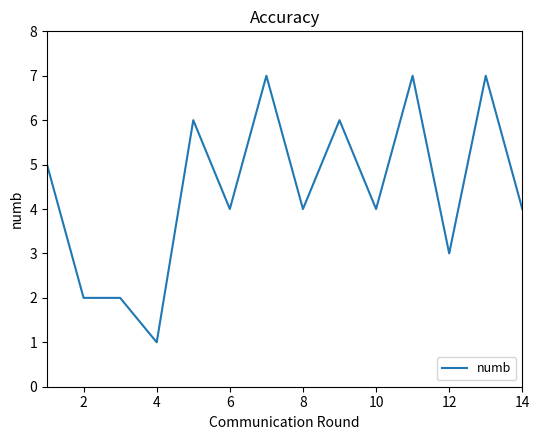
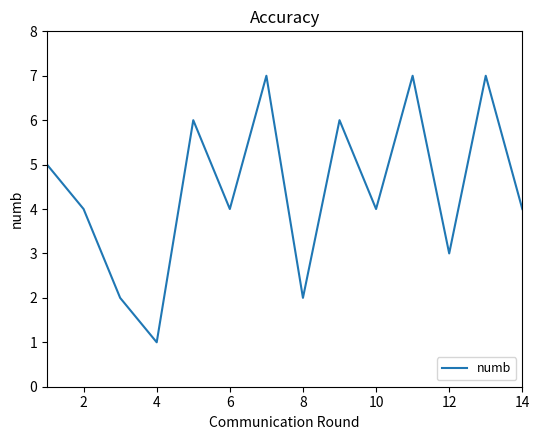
  {
-   "2": 2,
+   "2": 4,
    "4": 1,
    "6": 4,
-   "8": 4,
+   "8": 2,
    "10": 4,
    "12": 3,
    "14": 4
  }
